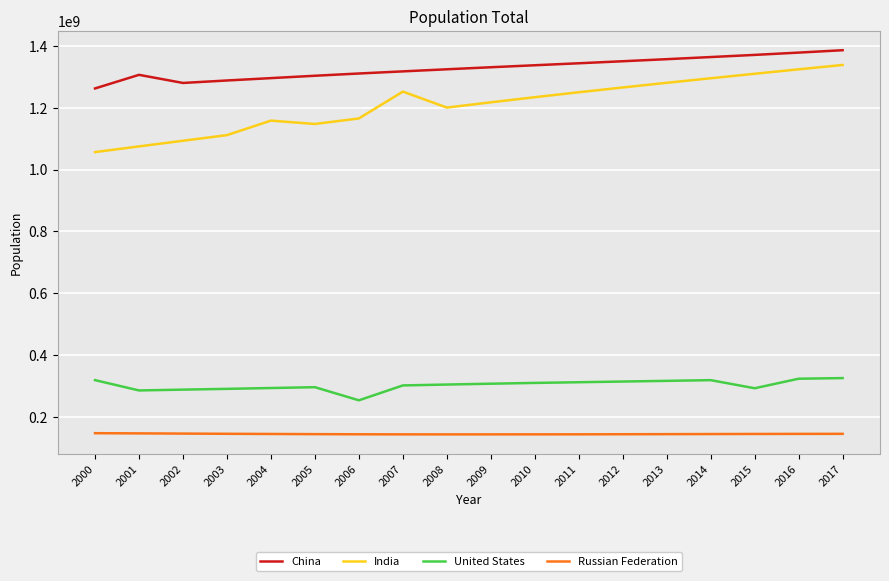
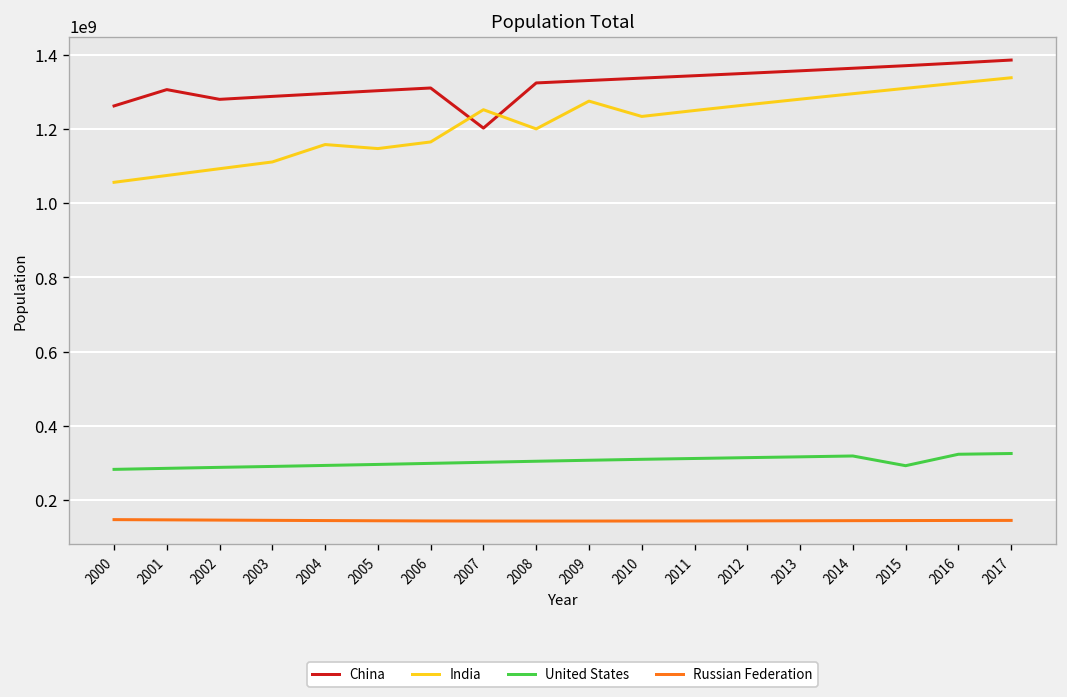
  {
    "China": {
      "2000": 1260000000,
      "2001": 1310000000,
      "2002": 1280000000,
      "2003": 1290000000,
      "2004": 1300000000,
      "2005": 1300000000,
      "2006": 1310000000,
-     "2007": 1320000000,
+     "2007": 1200000000,
      "2008": 1320000000,
      "2009": 1330000000,
      "2010": 1340000000,
      "2011": 1340000000,
      "2012": 1350000000,
      "2013": 1360000000,
      "2014": 1360000000,
      "2015": 1370000000,
      "2016": 1380000000,
      "2017": 1390000000
    },
    "India": {
      "2000": 1060000000,
      "2001": 1080000000,
      "2002": 1090000000,
      "2003": 1110000000,
      "2004": 1160000000,
      "2005": 1150000000,
      "2006": 1170000000,
      "2007": 1250000000,
      "2008": 1200000000,
-     "2009": 1220000000,
+     "2009": 1280000000,
      "2010": 1230000000,
      "2011": 1250000000,
      "2012": 1270000000,
      "2013": 1280000000,
      "2014": 1300000000,
      "2015": 1310000000,
      "2016": 1320000000,
      "2017": 1340000000
    },
    "United States": {
-     "2000": 320000000,
+     "2000": 280000000,
      "2001": 280000000,
      "2002": 290000000,
      "2003": 290000000,
      "2004": 290000000,
      "2005": 300000000,
-     "2006": 250000000,
+     "2006": 300000000,
      "2007": 300000000,
      "2008": 300000000,
      "2009": 310000000,
      "2010": 310000000,
      "2011": 310000000,
      "2012": 310000000,
      "2013": 320000000,
      "2014": 320000000,
      "2015": 290000000,
      "2016": 320000000,
      "2017": 320000000
    },
    "Russian Federation": {
      "2000": 150000000,
      "2001": 150000000,
      "2002": 150000000,
      "2003": 140000000,
      "2004": 140000000,
      "2005": 140000000,
      "2006": 140000000,
      "2007": 140000000,
      "2008": 140000000,
      "2009": 140000000,
      "2010": 140000000,
      "2011": 140000000,
      "2012": 140000000,
      "2013": 140000000,
      "2014": 140000000,
      "2015": 140000000,
      "2016": 140000000,
      "2017": 140000000
    }
  }
